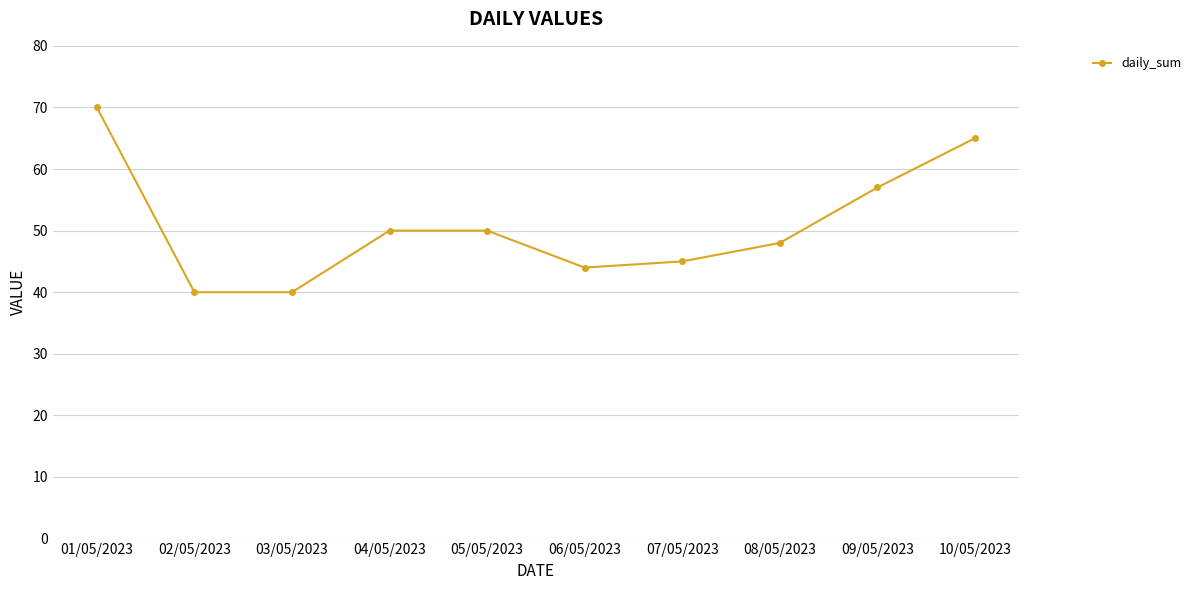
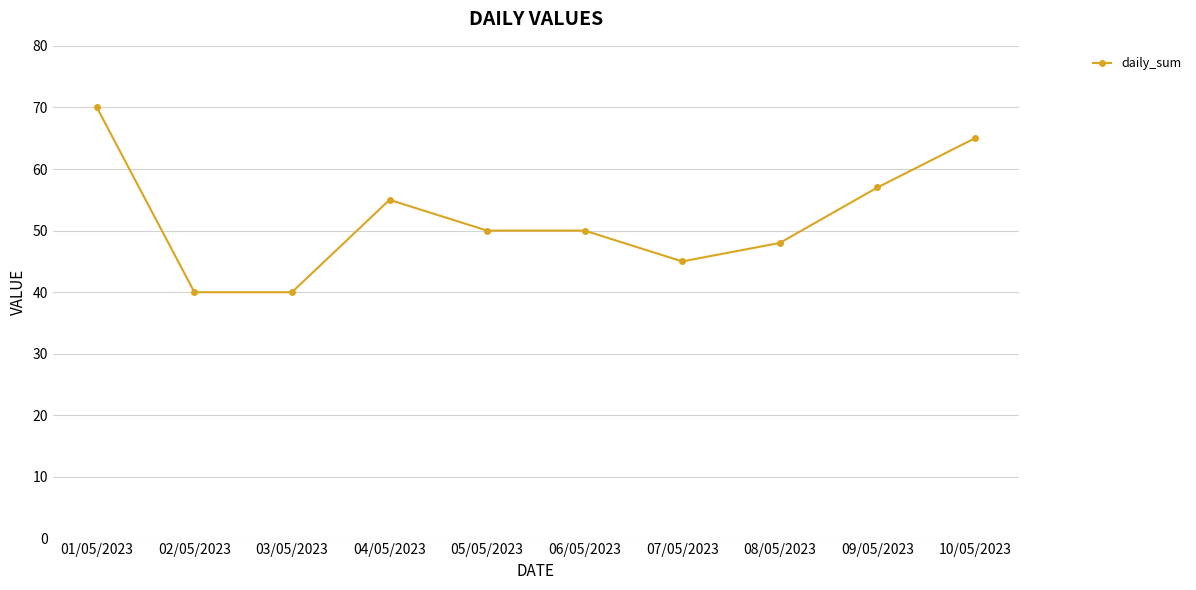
  {
    "01/05/2023": 70,
    "02/05/2023": 40,
    "03/05/2023": 40,
-   "04/05/2023": 50,
+   "04/05/2023": 55,
    "05/05/2023": 50,
-   "06/05/2023": 44,
+   "06/05/2023": 50,
    "07/05/2023": 45,
    "08/05/2023": 48,
    "09/05/2023": 57,
    "10/05/2023": 65
  }
